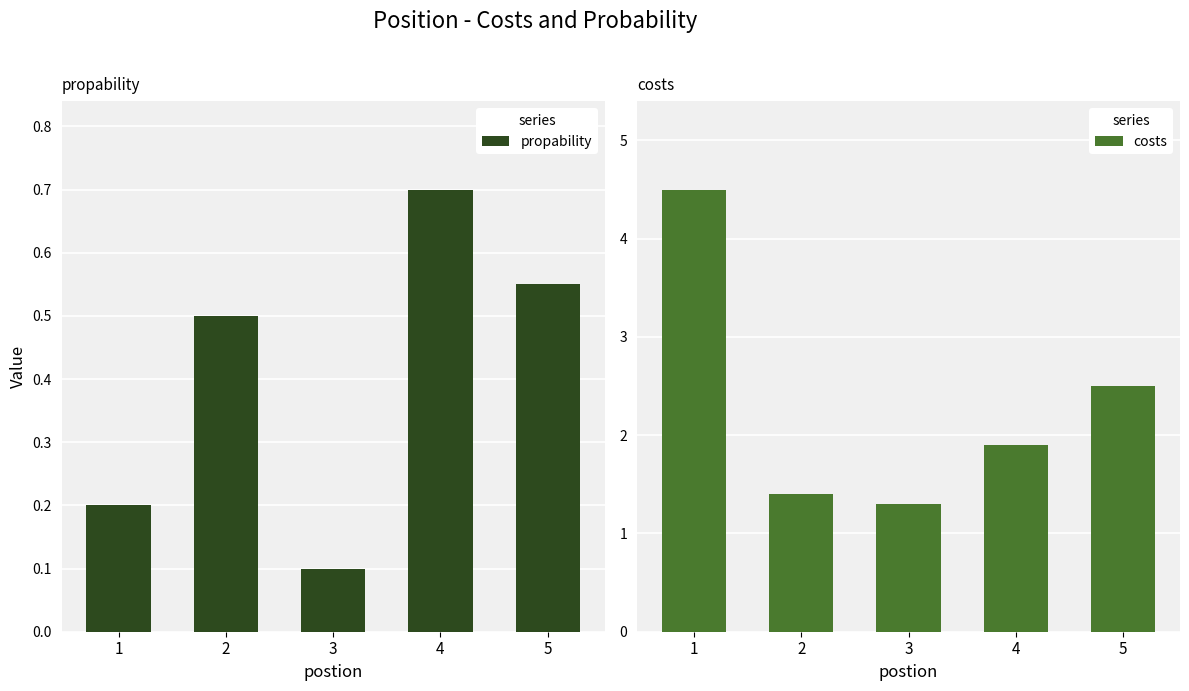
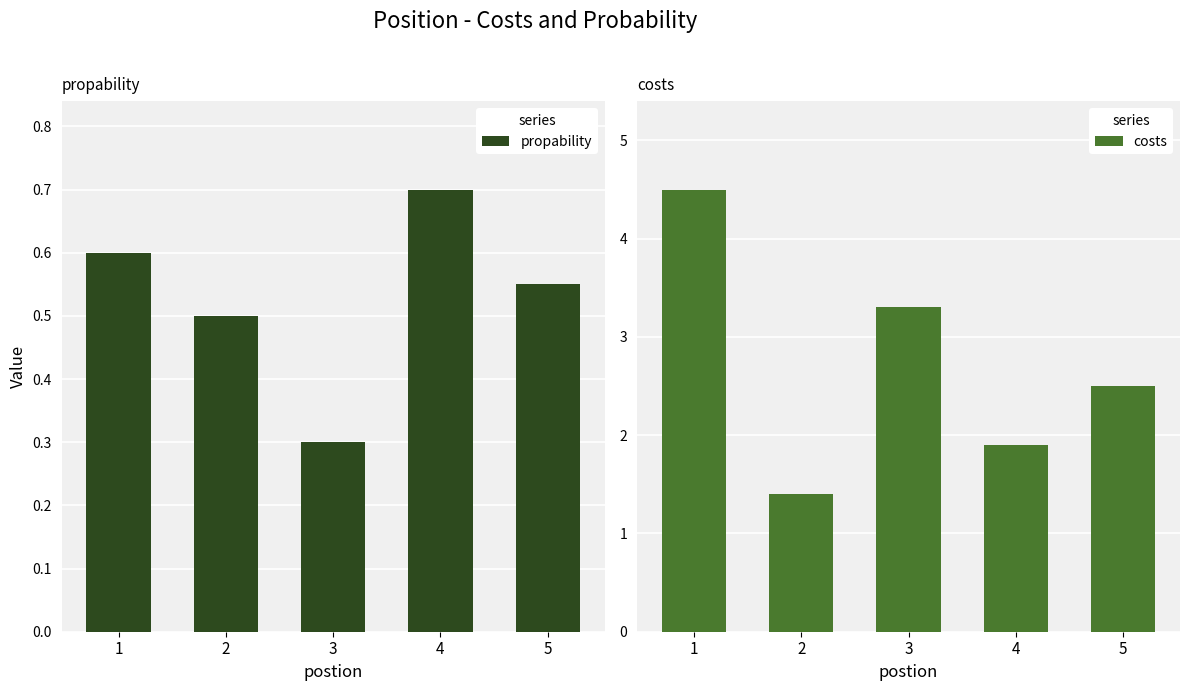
  {
    "propability": {
-     "1": 0.2,
+     "1": 0.6,
      "2": 0.5,
-     "3": 0.1,
+     "3": 0.3,
      "4": 0.7,
      "5": 0.55
    },
    "costs": {
      "1": 4.5,
      "2": 1.4,
-     "3": 1.3,
+     "3": 3.3,
      "4": 1.9,
      "5": 2.5
    }
  }
